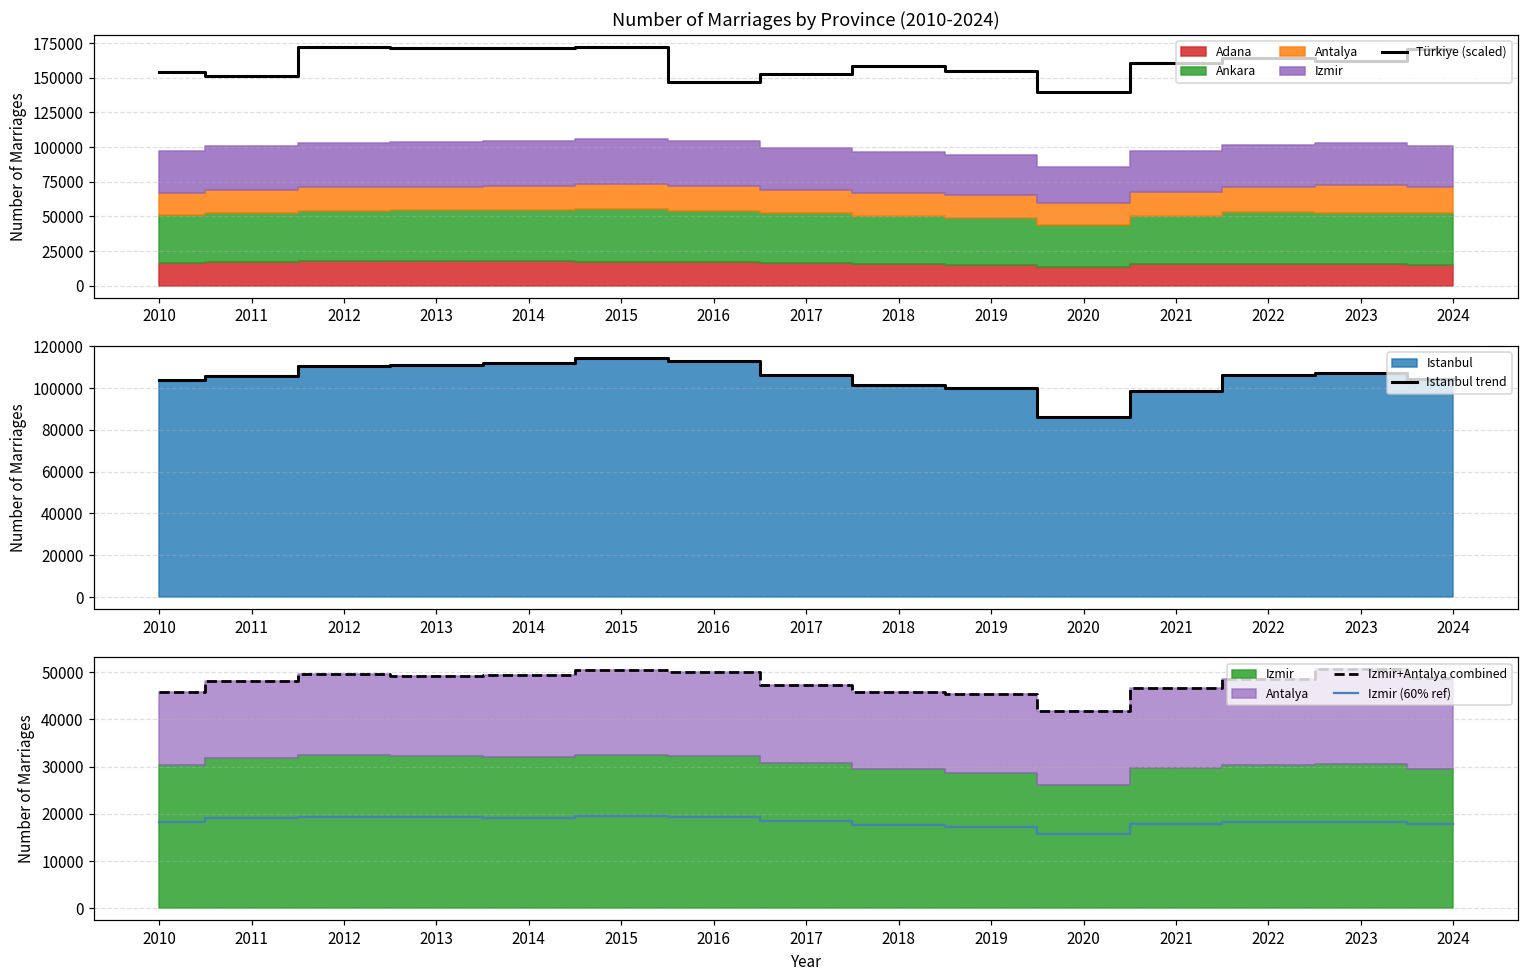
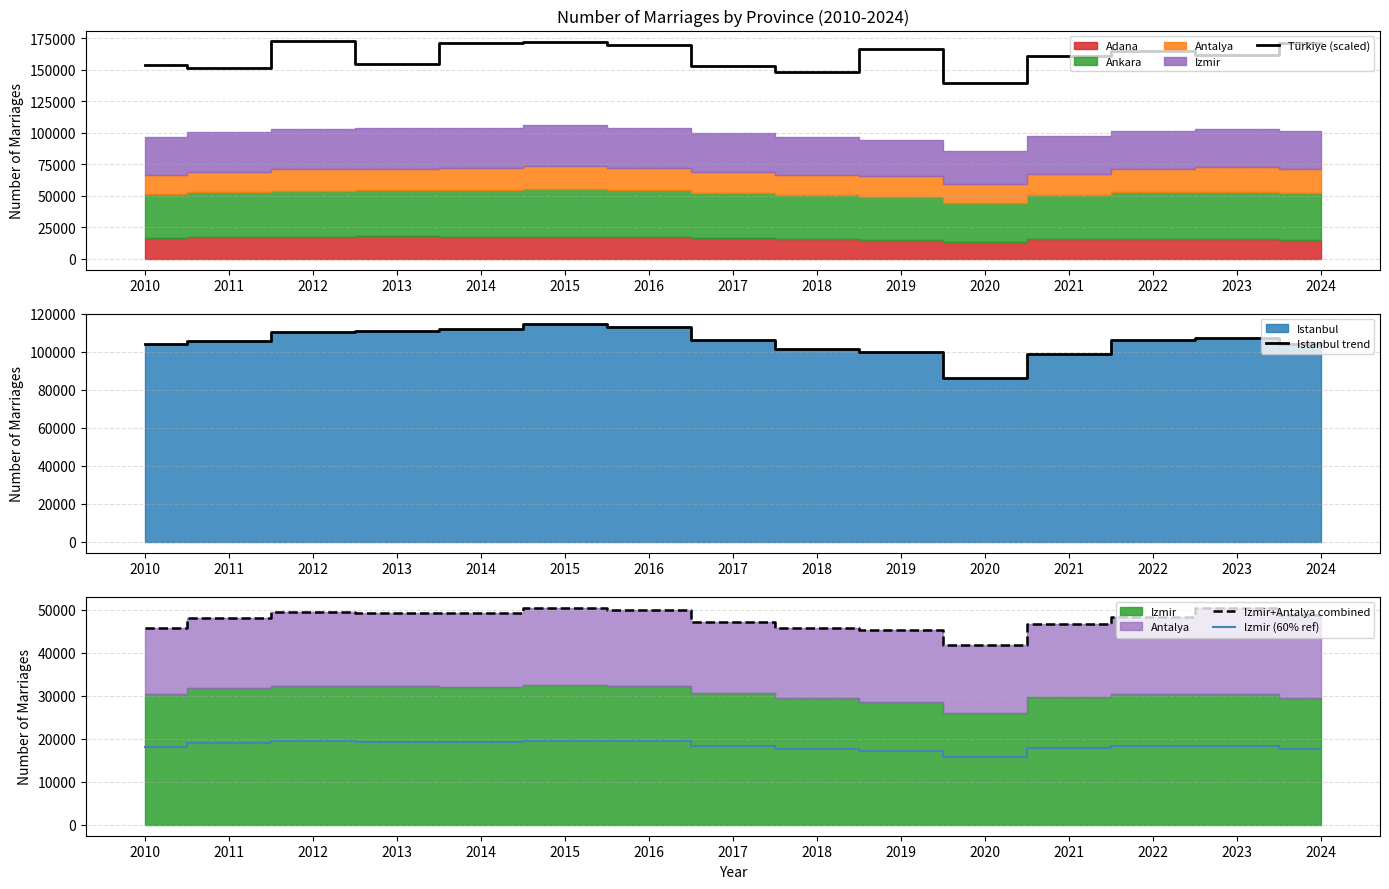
  {
    "Number of Marriages by Province (2010-2024)": {
      "Türkiye (scaled)": {
        "2010": 154000,
        "2011": 151000,
        "2012": 173000,
-       "2013": 171000,
+       "2013": 155000,
        "2014": 171000,
        "2015": 172000,
-       "2016": 147000,
+       "2016": 170000,
        "2017": 153000,
-       "2018": 158000,
-       "2019": 155000,
+       "2018": 148000,
+       "2019": 167000,
        "2020": 140000,
        "2021": 161000
      }
    }
  }
